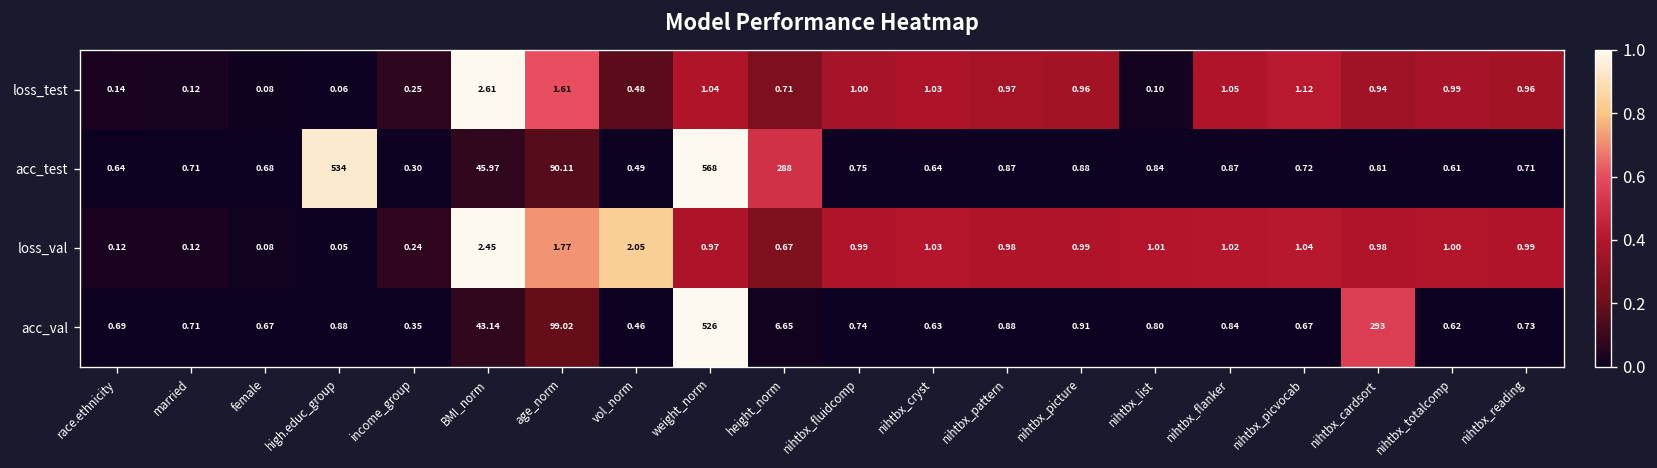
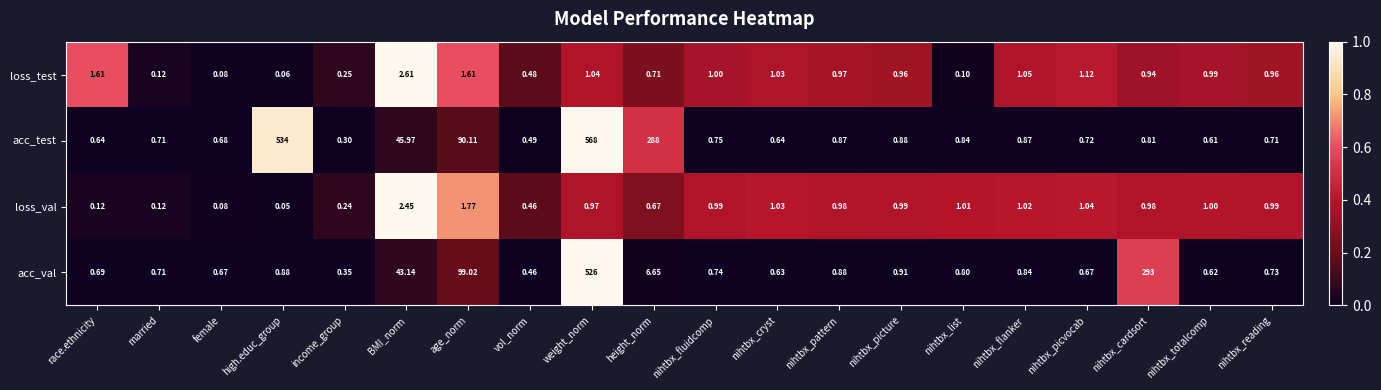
  {
    "loss_test": {
-     "race.ethnicity": 0.14,
+     "race.ethnicity": 1.61,
      "married": 0.12,
      "female": 0.08,
      "high.educ_group": 0.06,
      "income_group": 0.25,
      "BMI_norm": 2.61,
      "age_norm": 1.61,
      "vol_norm": 0.48,
      "weight_norm": 1.04,
      "height_norm": 0.71,
      "nihtbx_fluidcomp": 1.00,
      "nihtbx_cryst": 1.03,
      "nihtbx_pattern": 0.97,
      "nihtbx_picture": 0.96,
      "nihtbx_list": 0.10,
      "nihtbx_flanker": 1.05,
      "nihtbx_picvocab": 1.12,
      "nihtbx_cardsort": 0.94,
      "nihtbx_totalcomp": 0.99,
      "nihtbx_reading": 0.96
    },
    "acc_test": {
      "race.ethnicity": 0.64,
      "married": 0.71,
      "female": 0.68,
      "high.educ_group": 534,
      "income_group": 0.30,
      "BMI_norm": 45.97,
      "age_norm": 90.11,
      "vol_norm": 0.49,
      "weight_norm": 568,
      "height_norm": 288,
      "nihtbx_fluidcomp": 0.75,
      "nihtbx_cryst": 0.64,
      "nihtbx_pattern": 0.87,
      "nihtbx_picture": 0.88,
      "nihtbx_list": 0.84,
      "nihtbx_flanker": 0.87,
      "nihtbx_picvocab": 0.72,
      "nihtbx_cardsort": 0.81,
      "nihtbx_totalcomp": 0.61,
      "nihtbx_reading": 0.71
    },
    "loss_val": {
      "race.ethnicity": 0.12,
      "married": 0.12,
      "female": 0.08,
      "high.educ_group": 0.05,
      "income_group": 0.24,
      "BMI_norm": 2.45,
      "age_norm": 1.77,
-     "vol_norm": 2.05,
+     "vol_norm": 0.46,
      "weight_norm": 0.97,
      "height_norm": 0.67,
      "nihtbx_fluidcomp": 0.99,
      "nihtbx_cryst": 1.03,
      "nihtbx_pattern": 0.98,
      "nihtbx_picture": 0.99,
      "nihtbx_list": 1.01,
      "nihtbx_flanker": 1.02,
      "nihtbx_picvocab": 1.04,
      "nihtbx_cardsort": 0.98,
      "nihtbx_totalcomp": 1.00,
      "nihtbx_reading": 0.99
    },
    "acc_val": {
      "race.ethnicity": 0.69,
      "married": 0.71,
      "female": 0.67,
      "high.educ_group": 0.88,
      "income_group": 0.35,
      "BMI_norm": 43.14,
      "age_norm": 99.02,
      "vol_norm": 0.46,
      "weight_norm": 526,
      "height_norm": 6.65,
      "nihtbx_fluidcomp": 0.74,
      "nihtbx_cryst": 0.63,
      "nihtbx_pattern": 0.88,
      "nihtbx_picture": 0.91,
      "nihtbx_list": 0.80,
      "nihtbx_flanker": 0.84,
      "nihtbx_picvocab": 0.67,
      "nihtbx_cardsort": 293,
      "nihtbx_totalcomp": 0.62,
      "nihtbx_reading": 0.73
    }
  }
